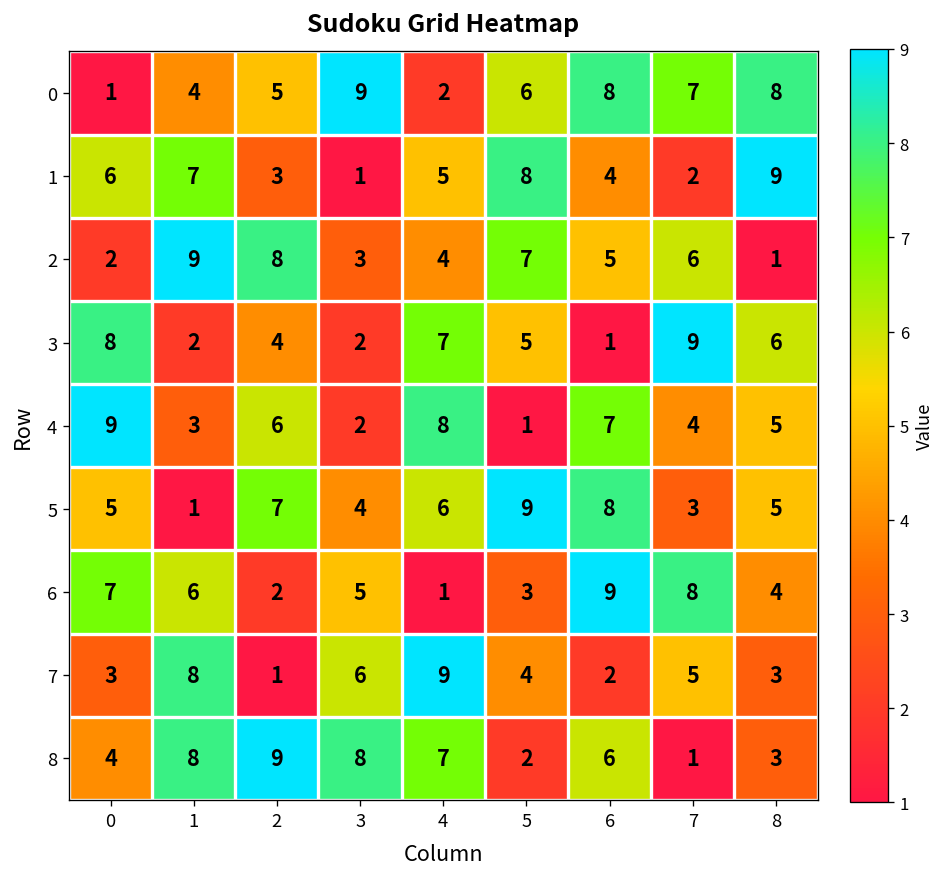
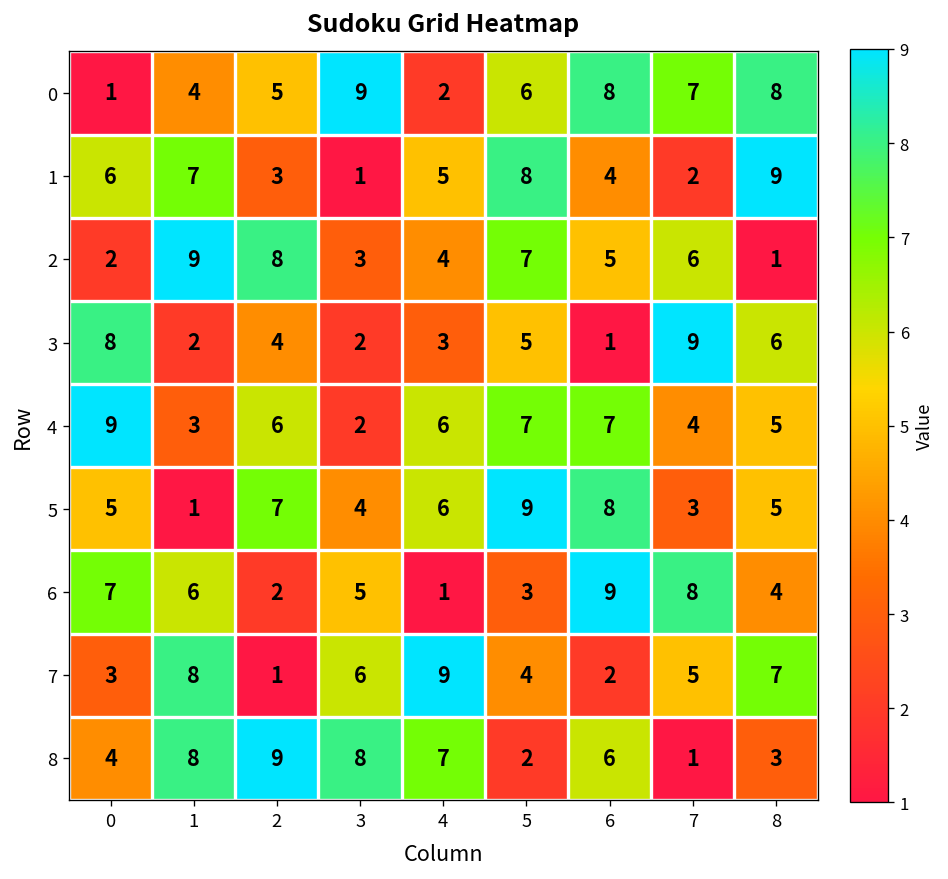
  {
    "0": {
      "0": 1,
      "1": 4,
      "2": 5,
      "3": 9,
      "4": 2,
      "5": 6,
      "6": 8,
      "7": 7,
      "8": 8
    },
    "1": {
      "0": 6,
      "1": 7,
      "2": 3,
      "3": 1,
      "4": 5,
      "5": 8,
      "6": 4,
      "7": 2,
      "8": 9
    },
    "2": {
      "0": 2,
      "1": 9,
      "2": 8,
      "3": 3,
      "4": 4,
      "5": 7,
      "6": 5,
      "7": 6,
      "8": 1
    },
    "3": {
      "0": 8,
      "1": 2,
      "2": 4,
      "3": 2,
-     "4": 7,
+     "4": 3,
      "5": 5,
      "6": 1,
      "7": 9,
      "8": 6
    },
    "4": {
      "0": 9,
      "1": 3,
      "2": 6,
      "3": 2,
-     "4": 8,
-     "5": 1,
+     "4": 6,
+     "5": 7,
      "6": 7,
      "7": 4,
      "8": 5
    },
    "5": {
      "0": 5,
      "1": 1,
      "2": 7,
      "3": 4,
      "4": 6,
      "5": 9,
      "6": 8,
      "7": 3,
      "8": 5
    },
    "6": {
      "0": 7,
      "1": 6,
      "2": 2,
      "3": 5,
      "4": 1,
      "5": 3,
      "6": 9,
      "7": 8,
      "8": 4
    },
    "7": {
      "0": 3,
      "1": 8,
      "2": 1,
      "3": 6,
      "4": 9,
      "5": 4,
      "6": 2,
      "7": 5,
-     "8": 3
+     "8": 7
    },
    "8": {
      "0": 4,
      "1": 8,
      "2": 9,
      "3": 8,
      "4": 7,
      "5": 2,
      "6": 6,
      "7": 1,
      "8": 3
    }
  }
